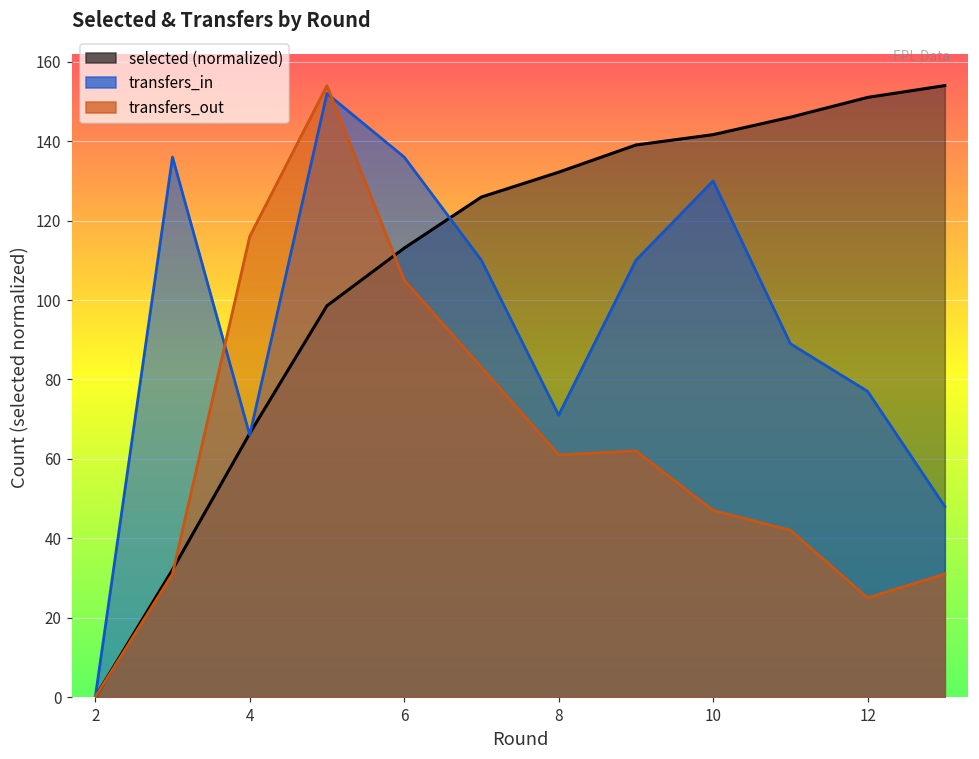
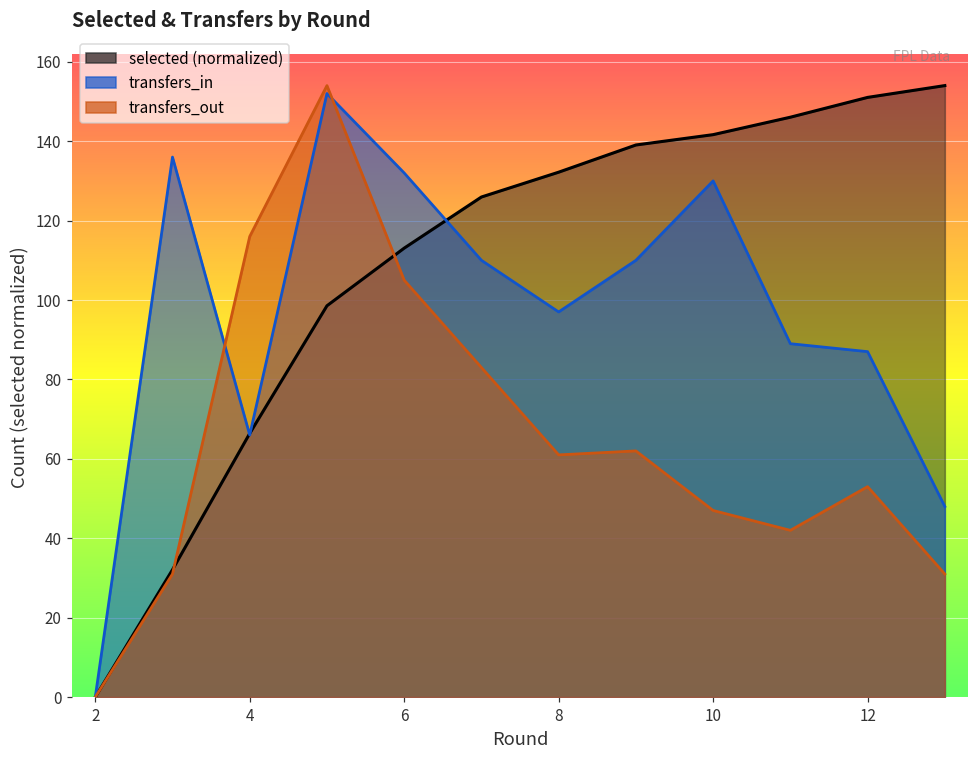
  {
    "transfers_in": {
-     "6": 136,
-     "8": 71,
+     "6": 132,
+     "8": 97,
      "10": 130,
-     "12": 77
+     "12": 87
    },
    "transfers_out": {
      "4": 116,
      "6": 105,
      "8": 61,
      "10": 47,
-     "12": 25
+     "12": 53
    }
  }
